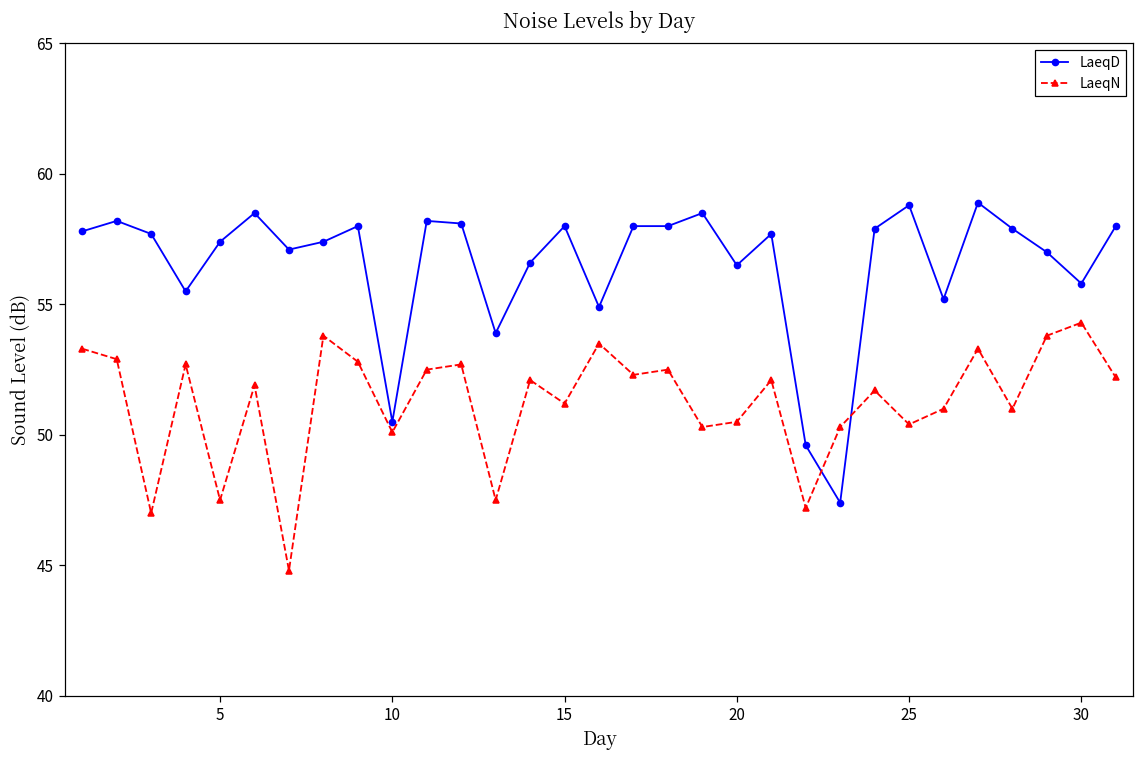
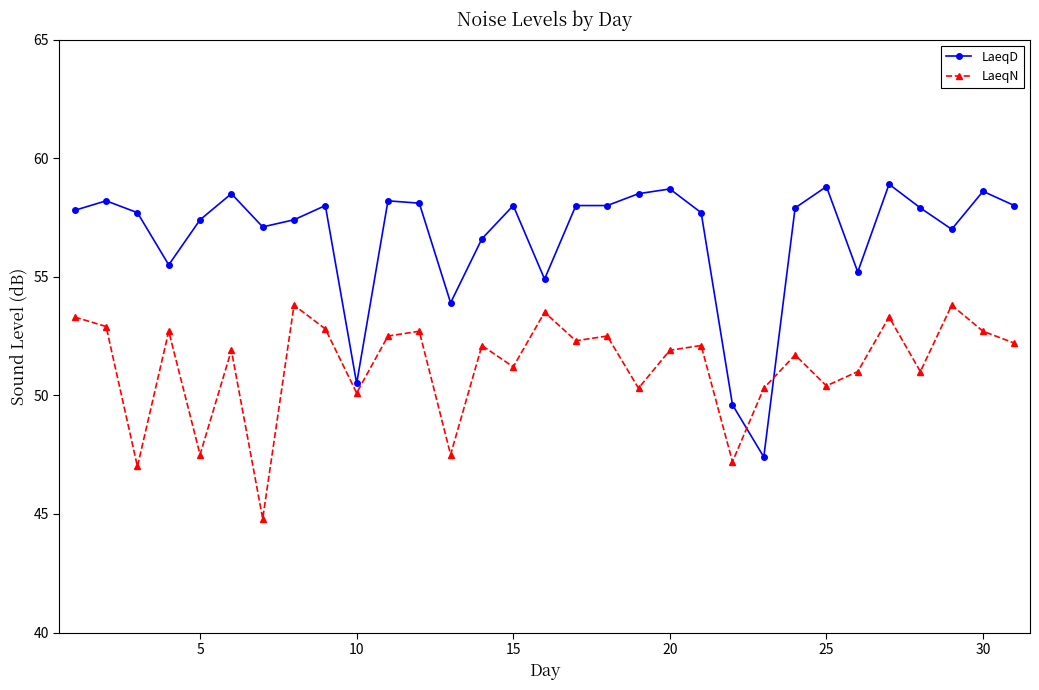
  {
    "LaeqD": {
      "5": 57.4,
      "10": 50.5,
      "15": 58.0,
-     "20": 56.5,
+     "20": 58.7,
      "25": 58.8,
-     "30": 55.8
+     "30": 58.6
    },
    "LaeqN": {
      "5": 47.5,
      "10": 50.1,
      "15": 51.2,
-     "20": 50.5,
+     "20": 51.9,
      "25": 50.4,
-     "30": 54.3
+     "30": 52.7
    }
  }
